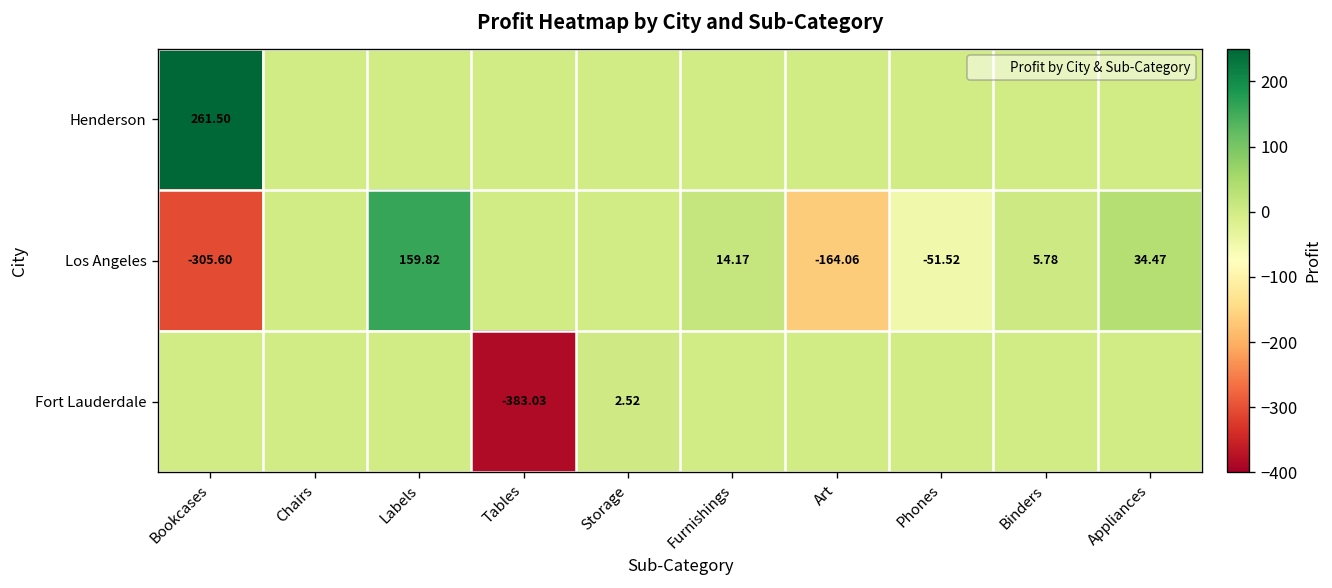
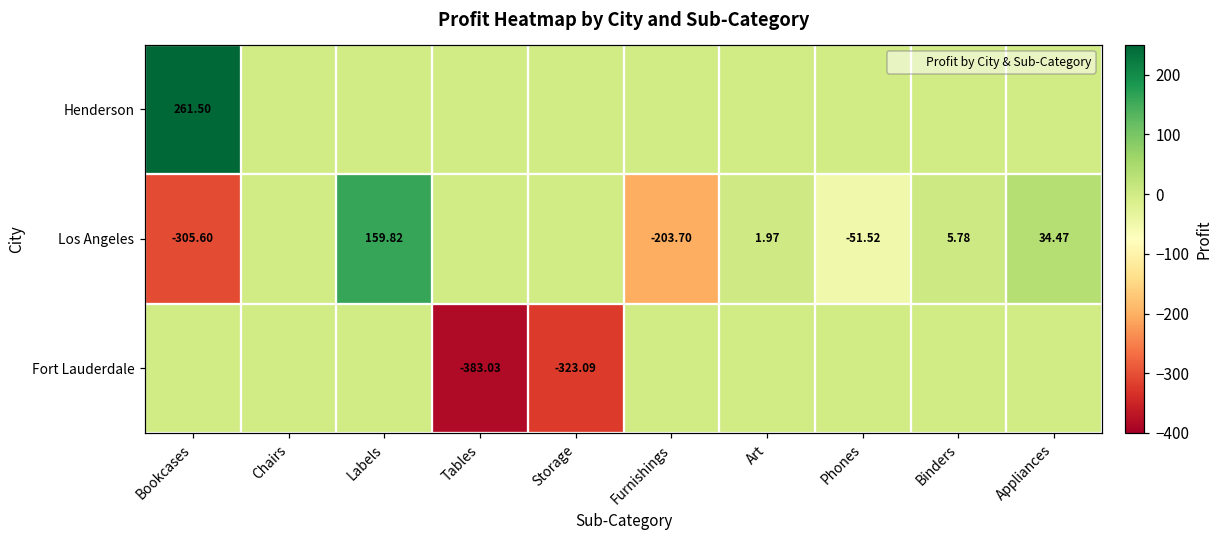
  {
    "Henderson": {
      "Bookcases": 261.50
    },
    "Los Angeles": {
      "Bookcases": -305.60,
      "Labels": 159.82,
-     "Furnishings": 14.17,
-     "Art": -164.06,
+     "Furnishings": -203.70,
+     "Art": 1.97,
      "Phones": -51.52,
      "Binders": 5.78,
      "Appliances": 34.47
    },
    "Fort Lauderdale": {
      "Tables": -383.03,
-     "Storage": 2.52
+     "Storage": -323.09
    }
  }
